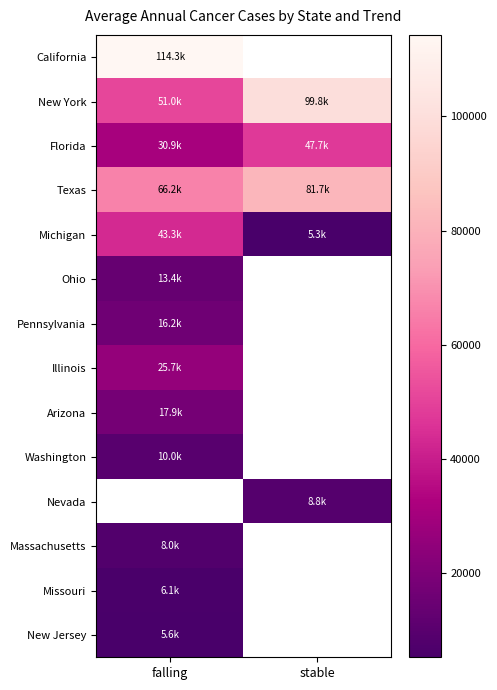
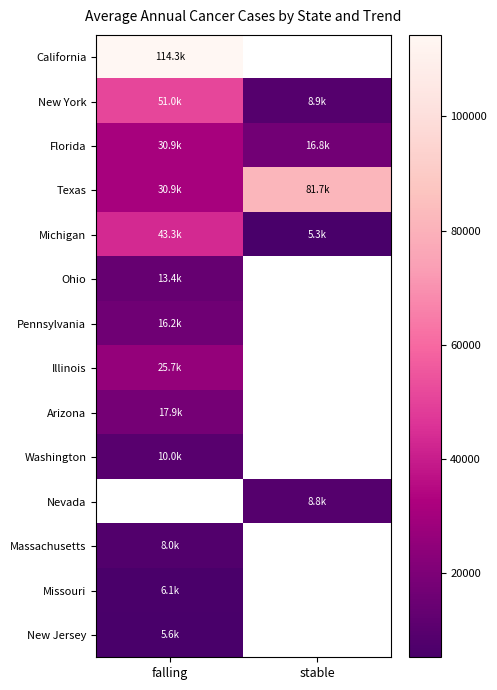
  {
    "California": {
      "falling": "114.3k"
    },
    "New York": {
      "falling": "51.0k",
-     "stable": "99.8k"
+     "stable": "8.9k"
    },
    "Florida": {
      "falling": "30.9k",
-     "stable": "47.7k"
+     "stable": "16.8k"
    },
    "Texas": {
-     "falling": "66.2k",
+     "falling": "30.9k",
      "stable": "81.7k"
    },
    "Michigan": {
      "falling": "43.3k",
      "stable": "5.3k"
    },
    "Ohio": {
      "falling": "13.4k"
    },
    "Pennsylvania": {
      "falling": "16.2k"
    },
    "Illinois": {
      "falling": "25.7k"
    },
    "Arizona": {
      "falling": "17.9k"
    },
    "Washington": {
      "falling": "10.0k"
    },
    "Nevada": {
      "stable": "8.8k"
    },
    "Massachusetts": {
      "falling": "8.0k"
    },
    "Missouri": {
      "falling": "6.1k"
    },
    "New Jersey": {
      "falling": "5.6k"
    }
  }
